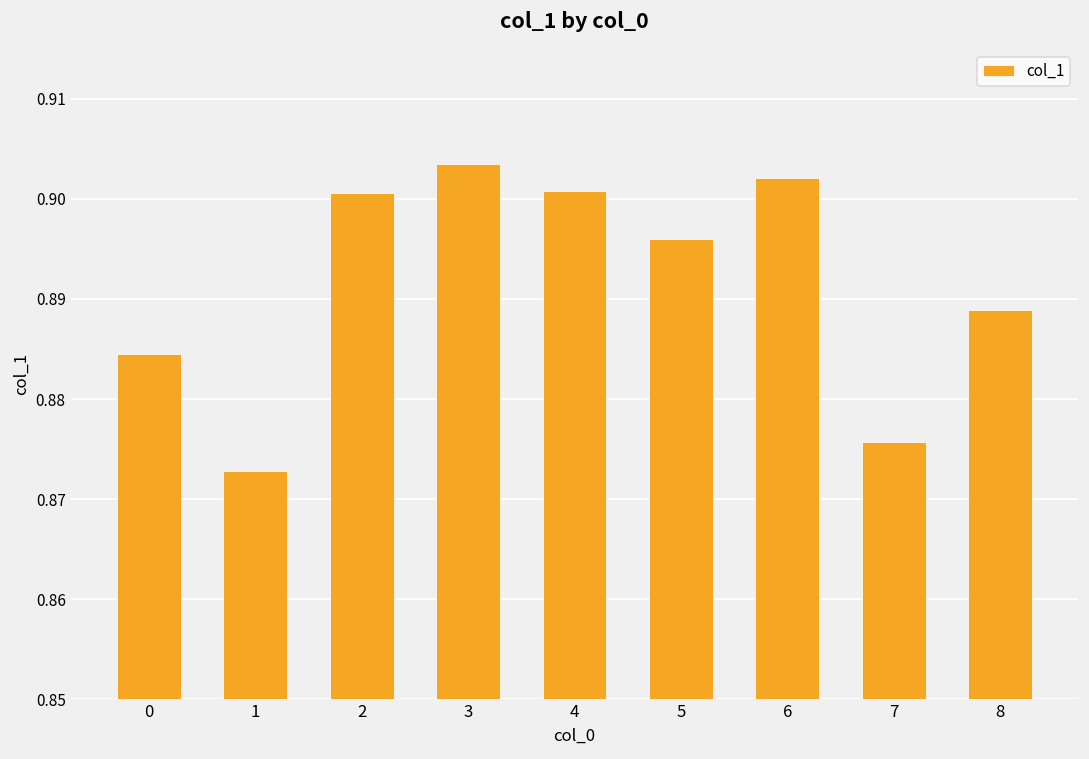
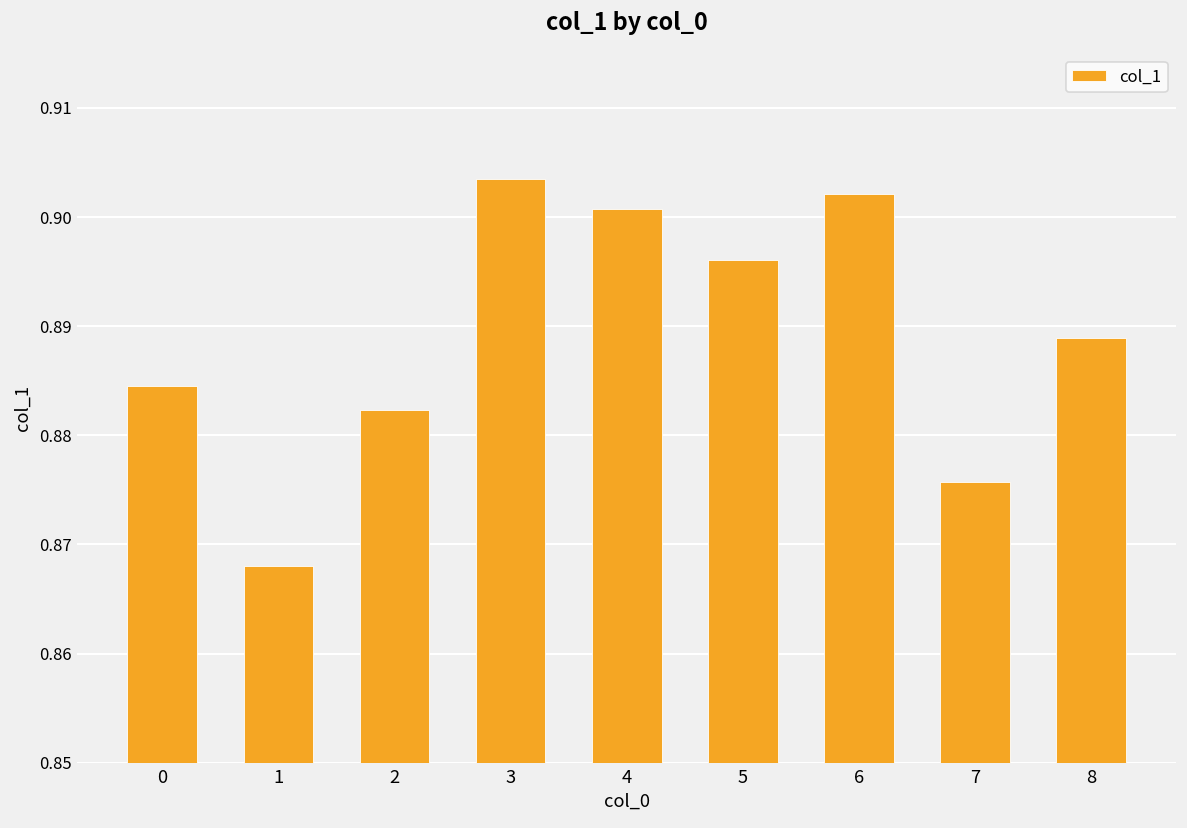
  {
    "0": 0.885,
-   "1": 0.873,
-   "2": 0.901,
+   "1": 0.868,
+   "2": 0.882,
    "3": 0.904,
    "4": 0.901,
    "5": 0.896,
    "6": 0.902,
    "7": 0.876,
    "8": 0.889
  }
